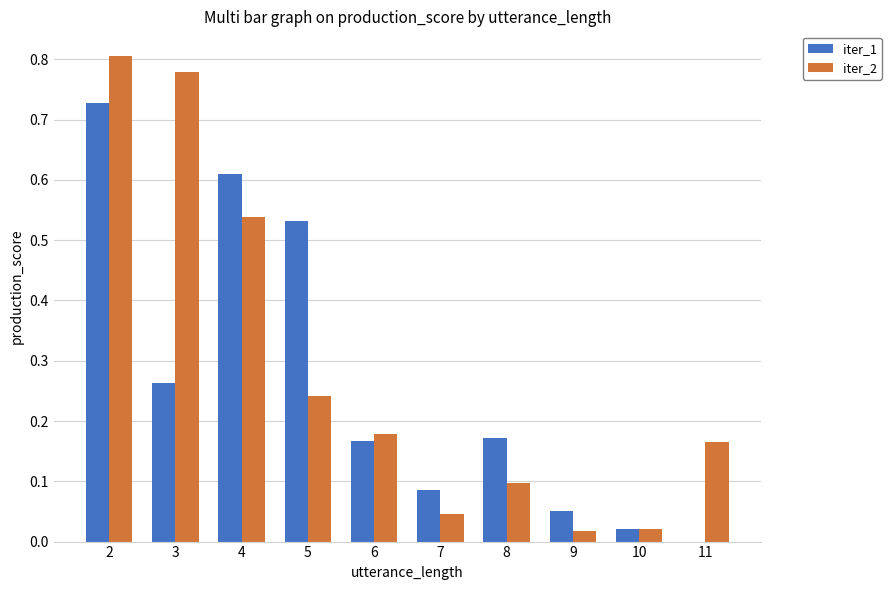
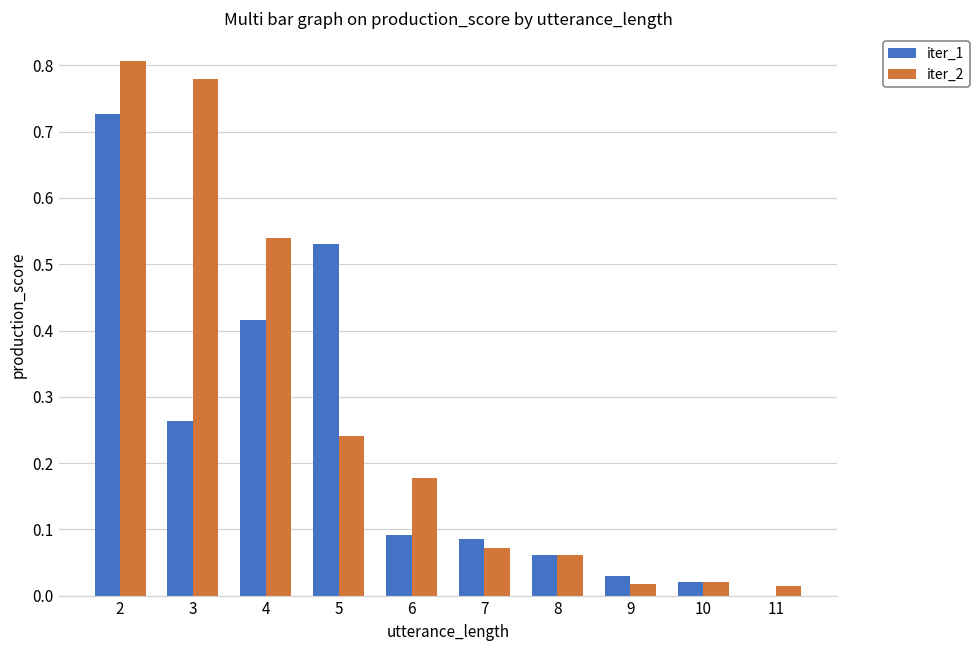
  {
    "iter_1": {
      "2": 0.73,
      "3": 0.26,
-     "4": 0.61,
+     "4": 0.42,
      "5": 0.53,
-     "6": 0.17,
+     "6": 0.09,
      "7": 0.09,
-     "8": 0.17,
-     "9": 0.05,
+     "8": 0.06,
+     "9": 0.03,
      "10": 0.02,
      "11": 0.00
    },
    "iter_2": {
      "2": 0.81,
      "3": 0.78,
      "4": 0.54,
      "5": 0.24,
      "6": 0.18,
-     "7": 0.05,
-     "8": 0.10,
+     "7": 0.07,
+     "8": 0.06,
      "9": 0.02,
      "10": 0.02,
-     "11": 0.17
+     "11": 0.01
    }
  }
